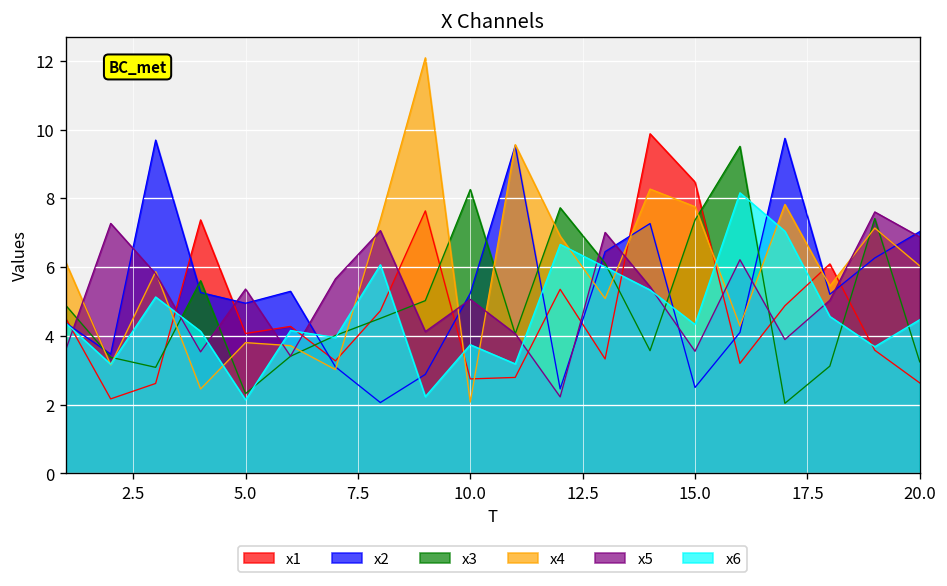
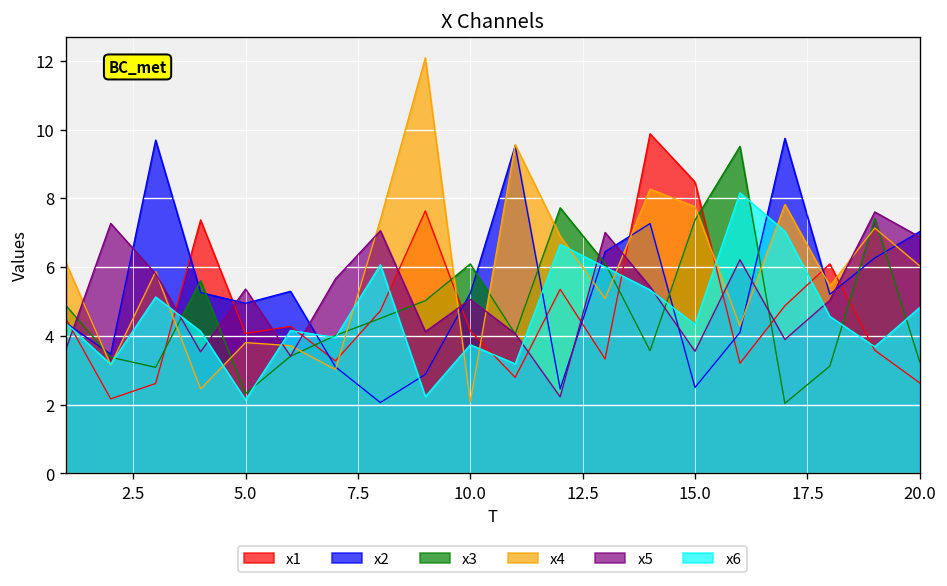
  {
    "x1": {
      "5.0": 4.1,
-     "10.0": 2.7,
+     "10.0": 4.1,
      "15.0": 8.5,
      "20.0": 2.6
    },
    "x2": {
      "5.0": 4.9,
      "10.0": 5.2,
      "15.0": 2.5,
      "20.0": 7.0
    },
    "x3": {
      "5.0": 2.3,
-     "10.0": 8.3,
+     "10.0": 6.1,
      "15.0": 7.4,
      "20.0": 3.2
    },
    "x4": {
      "5.0": 3.8,
      "10.0": 2.1,
      "15.0": 7.8,
      "20.0": 6.0
    },
    "x5": {
      "5.0": 5.4,
      "10.0": 5.1,
      "15.0": 3.6,
      "20.0": 6.9
    },
    "x6": {
      "5.0": 2.1,
      "10.0": 3.7,
      "15.0": 4.3,
-     "20.0": 4.5
+     "20.0": 4.8
    }
  }
